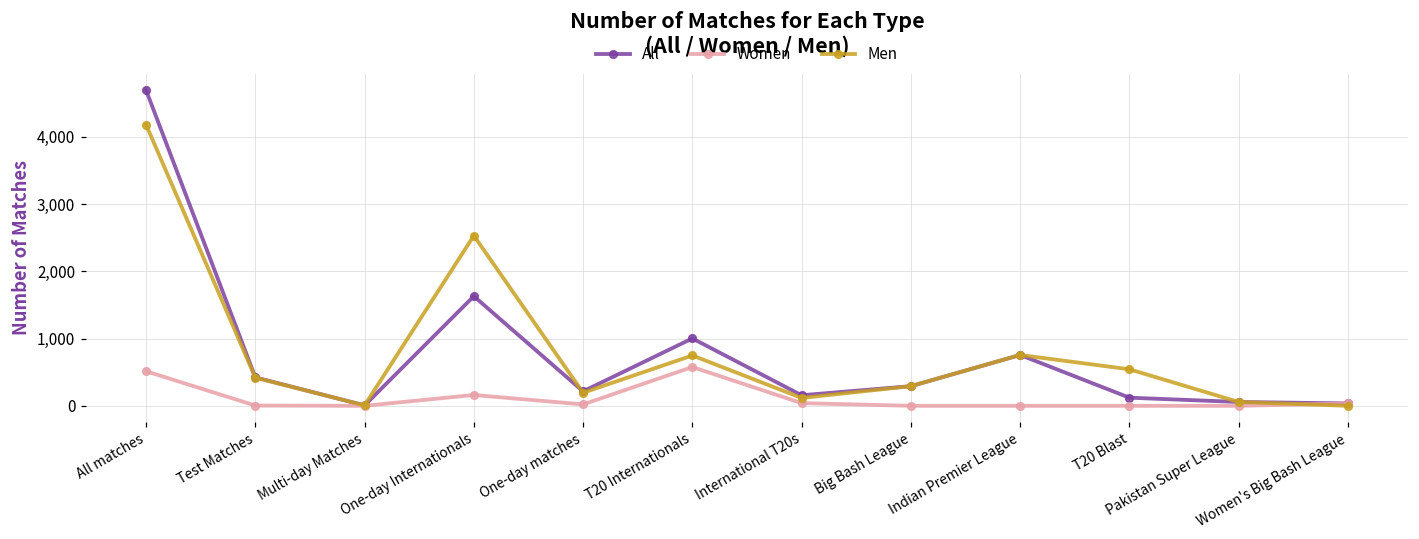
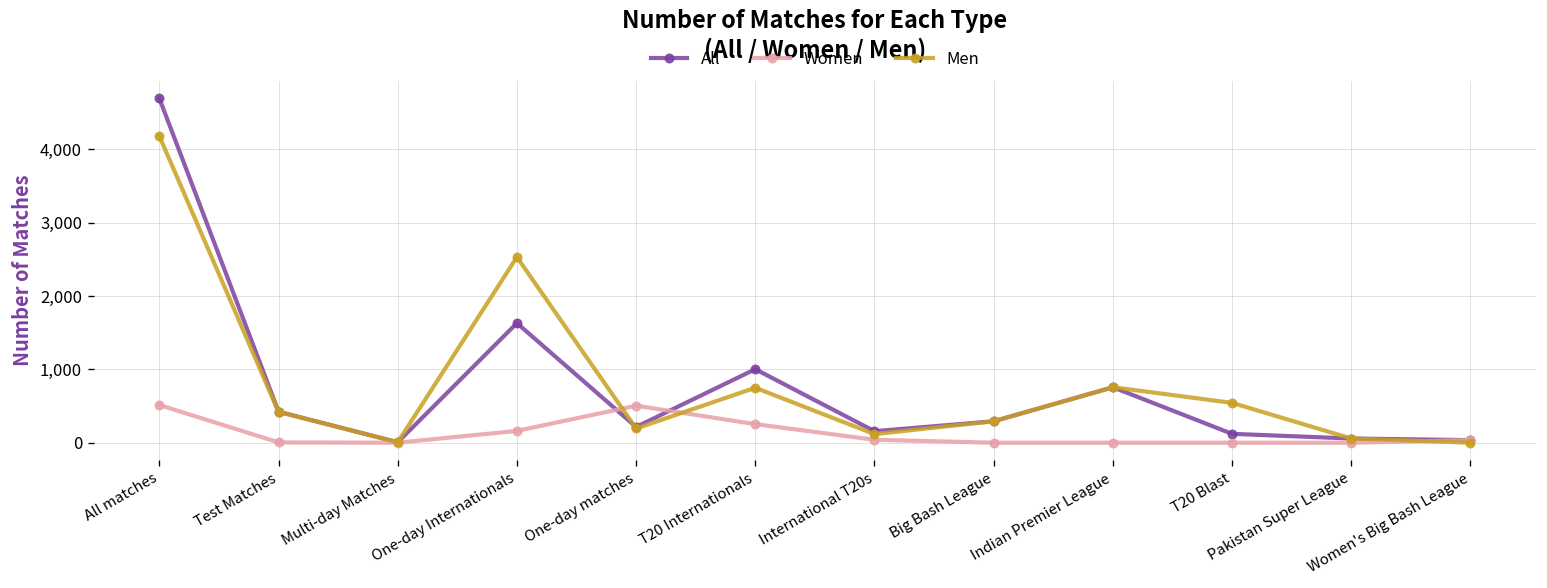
  {
    "All": {
      "All matches": "4,700",
      "One-day Internationals": "1,600",
      "T20 Internationals": "1,000",
      "T20 Blast": "100"
    },
    "Women": {
      "All matches": "500",
      "Test Matches": "0",
      "One-day Internationals": "200",
-     "One-day matches": "0",
-     "T20 Internationals": "600",
+     "One-day matches": "500",
+     "T20 Internationals": "300",
      "International T20s": "0",
      "Big Bash League": "0",
      "Indian Premier League": "0",
      "T20 Blast": "0",
      "Pakistan Super League": "0"
    },
    "Men": {
      "All matches": "4,200",
      "One-day Internationals": "2,500",
      "T20 Internationals": "700",
      "T20 Blast": "500"
    }
  }
